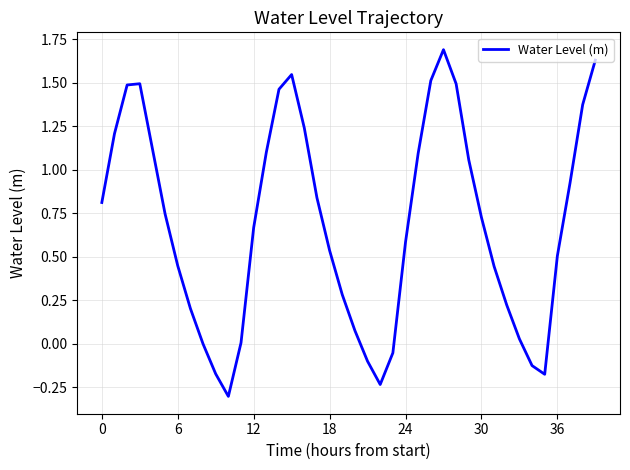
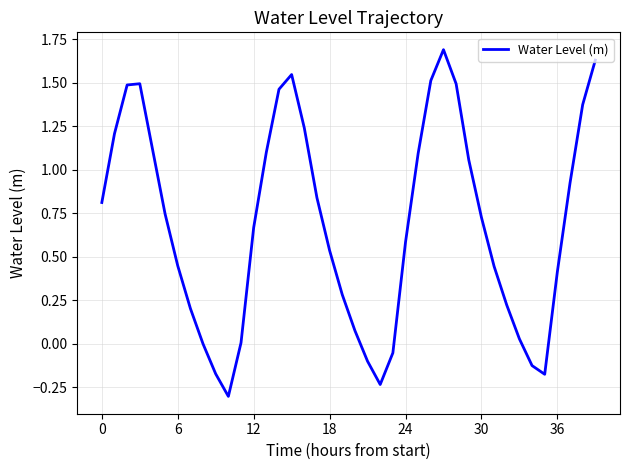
  {
    "0": 0.81,
    "6": 0.45,
    "12": 0.67,
    "18": 0.54,
    "24": 0.58,
    "30": 0.73,
-   "36": 0.51
+   "36": 0.42
  }
